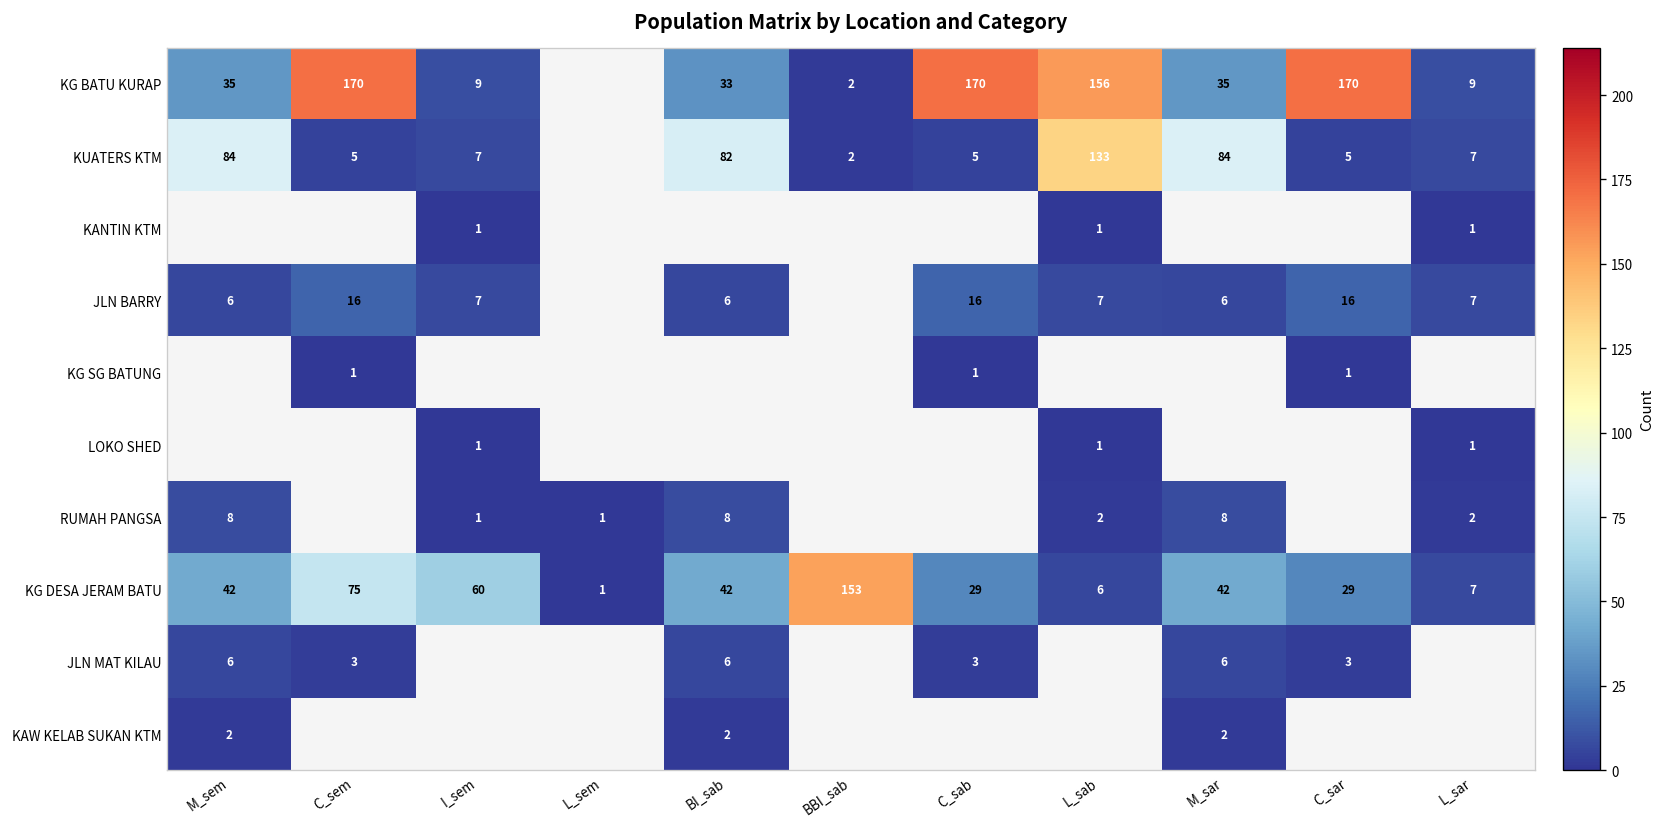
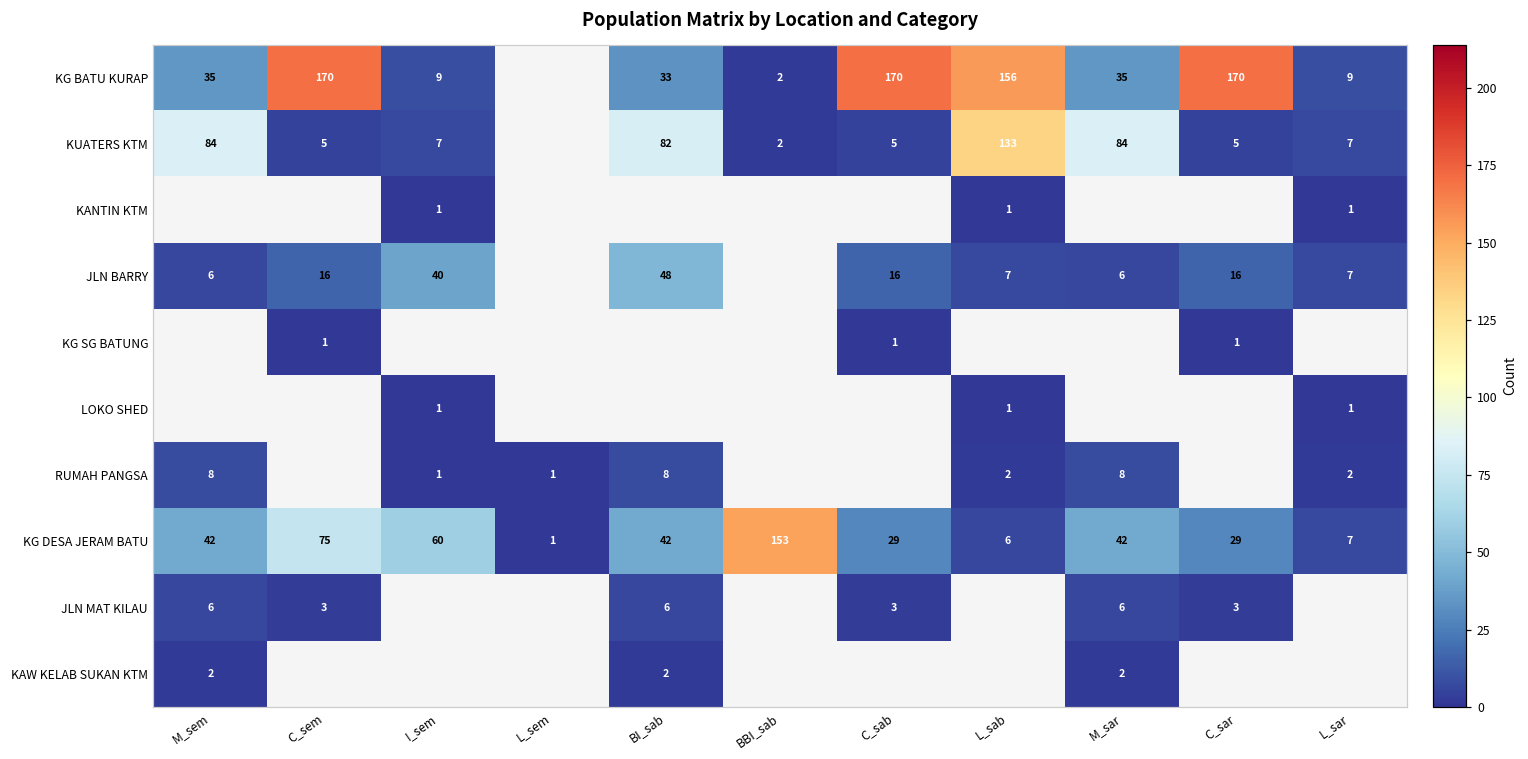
  {
    "KG BATU KURAP": {
      "M_sem": 35,
      "C_sem": 170,
      "I_sem": 9,
      "BI_sab": 33,
      "BBI_sab": 2,
      "C_sab": 170,
      "L_sab": 156,
      "M_sar": 35,
      "C_sar": 170,
      "L_sar": 9
    },
    "KUATERS KTM": {
      "M_sem": 84,
      "C_sem": 5,
      "I_sem": 7,
      "BI_sab": 82,
      "BBI_sab": 2,
      "C_sab": 5,
      "L_sab": 133,
      "M_sar": 84,
      "C_sar": 5,
      "L_sar": 7
    },
    "KANTIN KTM": {
      "I_sem": 1,
      "L_sab": 1,
      "L_sar": 1
    },
    "JLN BARRY": {
      "M_sem": 6,
      "C_sem": 16,
-     "I_sem": 7,
-     "BI_sab": 6,
+     "I_sem": 40,
+     "BI_sab": 48,
      "C_sab": 16,
      "L_sab": 7,
      "M_sar": 6,
      "C_sar": 16,
      "L_sar": 7
    },
    "KG SG BATUNG": {
      "C_sem": 1,
      "C_sab": 1,
      "C_sar": 1
    },
    "LOKO SHED": {
      "I_sem": 1,
      "L_sab": 1,
      "L_sar": 1
    },
    "RUMAH PANGSA": {
      "M_sem": 8,
      "I_sem": 1,
      "L_sem": 1,
      "BI_sab": 8,
      "L_sab": 2,
      "M_sar": 8,
      "L_sar": 2
    },
    "KG DESA JERAM BATU": {
      "M_sem": 42,
      "C_sem": 75,
      "I_sem": 60,
      "L_sem": 1,
      "BI_sab": 42,
      "BBI_sab": 153,
      "C_sab": 29,
      "L_sab": 6,
      "M_sar": 42,
      "C_sar": 29,
      "L_sar": 7
    },
    "JLN MAT KILAU": {
      "M_sem": 6,
      "C_sem": 3,
      "BI_sab": 6,
      "C_sab": 3,
      "M_sar": 6,
      "C_sar": 3
    },
    "KAW KELAB SUKAN KTM": {
      "M_sem": 2,
      "BI_sab": 2,
      "M_sar": 2
    }
  }
